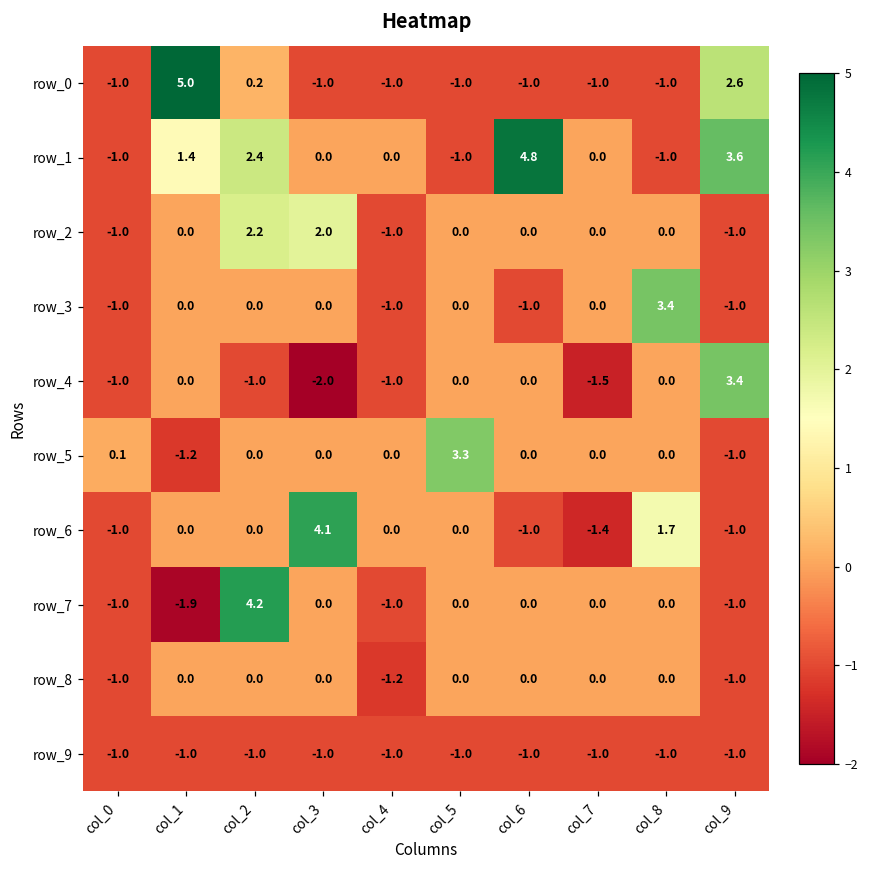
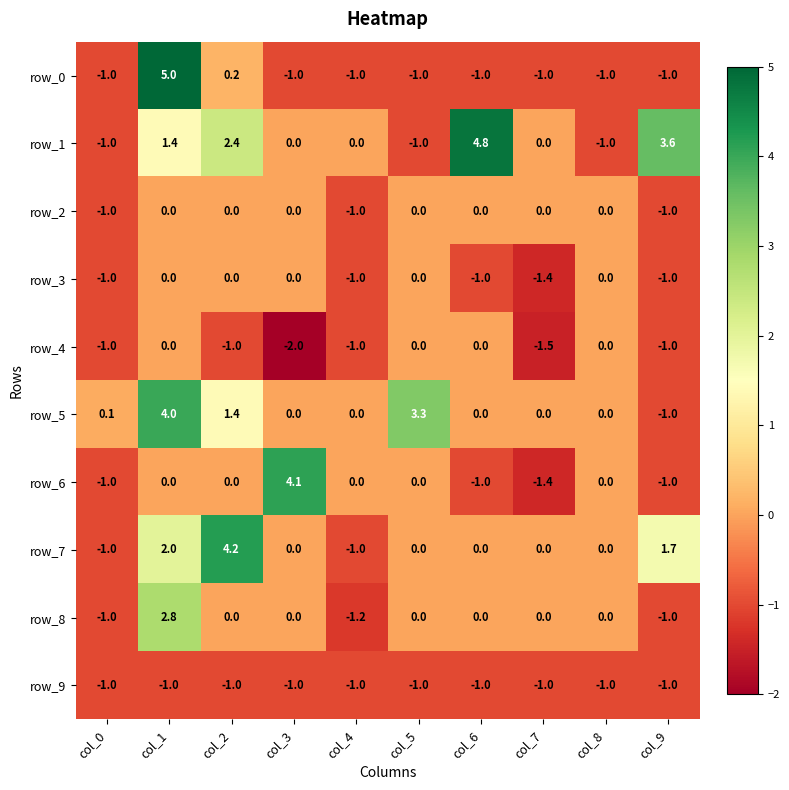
  {
    "row_0": {
      "col_0": -1.0,
      "col_1": 5.0,
      "col_2": 0.2,
      "col_3": -1.0,
      "col_4": -1.0,
      "col_5": -1.0,
      "col_6": -1.0,
      "col_7": -1.0,
      "col_8": -1.0,
-     "col_9": 2.6
+     "col_9": -1.0
    },
    "row_1": {
      "col_0": -1.0,
      "col_1": 1.4,
      "col_2": 2.4,
      "col_3": 0.0,
      "col_4": 0.0,
      "col_5": -1.0,
      "col_6": 4.8,
      "col_7": 0.0,
      "col_8": -1.0,
      "col_9": 3.6
    },
    "row_2": {
      "col_0": -1.0,
      "col_1": 0.0,
-     "col_2": 2.2,
-     "col_3": 2.0,
+     "col_2": 0.0,
+     "col_3": 0.0,
      "col_4": -1.0,
      "col_5": 0.0,
      "col_6": 0.0,
      "col_7": 0.0,
      "col_8": 0.0,
      "col_9": -1.0
    },
    "row_3": {
      "col_0": -1.0,
      "col_1": 0.0,
      "col_2": 0.0,
      "col_3": 0.0,
      "col_4": -1.0,
      "col_5": 0.0,
      "col_6": -1.0,
-     "col_7": 0.0,
-     "col_8": 3.4,
+     "col_7": -1.4,
+     "col_8": 0.0,
      "col_9": -1.0
    },
    "row_4": {
      "col_0": -1.0,
      "col_1": 0.0,
      "col_2": -1.0,
      "col_3": -2.0,
      "col_4": -1.0,
      "col_5": 0.0,
      "col_6": 0.0,
      "col_7": -1.5,
      "col_8": 0.0,
-     "col_9": 3.4
+     "col_9": -1.0
    },
    "row_5": {
      "col_0": 0.1,
-     "col_1": -1.2,
-     "col_2": 0.0,
+     "col_1": 4.0,
+     "col_2": 1.4,
      "col_3": 0.0,
      "col_4": 0.0,
      "col_5": 3.3,
      "col_6": 0.0,
      "col_7": 0.0,
      "col_8": 0.0,
      "col_9": -1.0
    },
    "row_6": {
      "col_0": -1.0,
      "col_1": 0.0,
      "col_2": 0.0,
      "col_3": 4.1,
      "col_4": 0.0,
      "col_5": 0.0,
      "col_6": -1.0,
      "col_7": -1.4,
-     "col_8": 1.7,
+     "col_8": 0.0,
      "col_9": -1.0
    },
    "row_7": {
      "col_0": -1.0,
-     "col_1": -1.9,
+     "col_1": 2.0,
      "col_2": 4.2,
      "col_3": 0.0,
      "col_4": -1.0,
      "col_5": 0.0,
      "col_6": 0.0,
      "col_7": 0.0,
      "col_8": 0.0,
-     "col_9": -1.0
+     "col_9": 1.7
    },
    "row_8": {
      "col_0": -1.0,
-     "col_1": 0.0,
+     "col_1": 2.8,
      "col_2": 0.0,
      "col_3": 0.0,
      "col_4": -1.2,
      "col_5": 0.0,
      "col_6": 0.0,
      "col_7": 0.0,
      "col_8": 0.0,
      "col_9": -1.0
    },
    "row_9": {
      "col_0": -1.0,
      "col_1": -1.0,
      "col_2": -1.0,
      "col_3": -1.0,
      "col_4": -1.0,
      "col_5": -1.0,
      "col_6": -1.0,
      "col_7": -1.0,
      "col_8": -1.0,
      "col_9": -1.0
    }
  }
